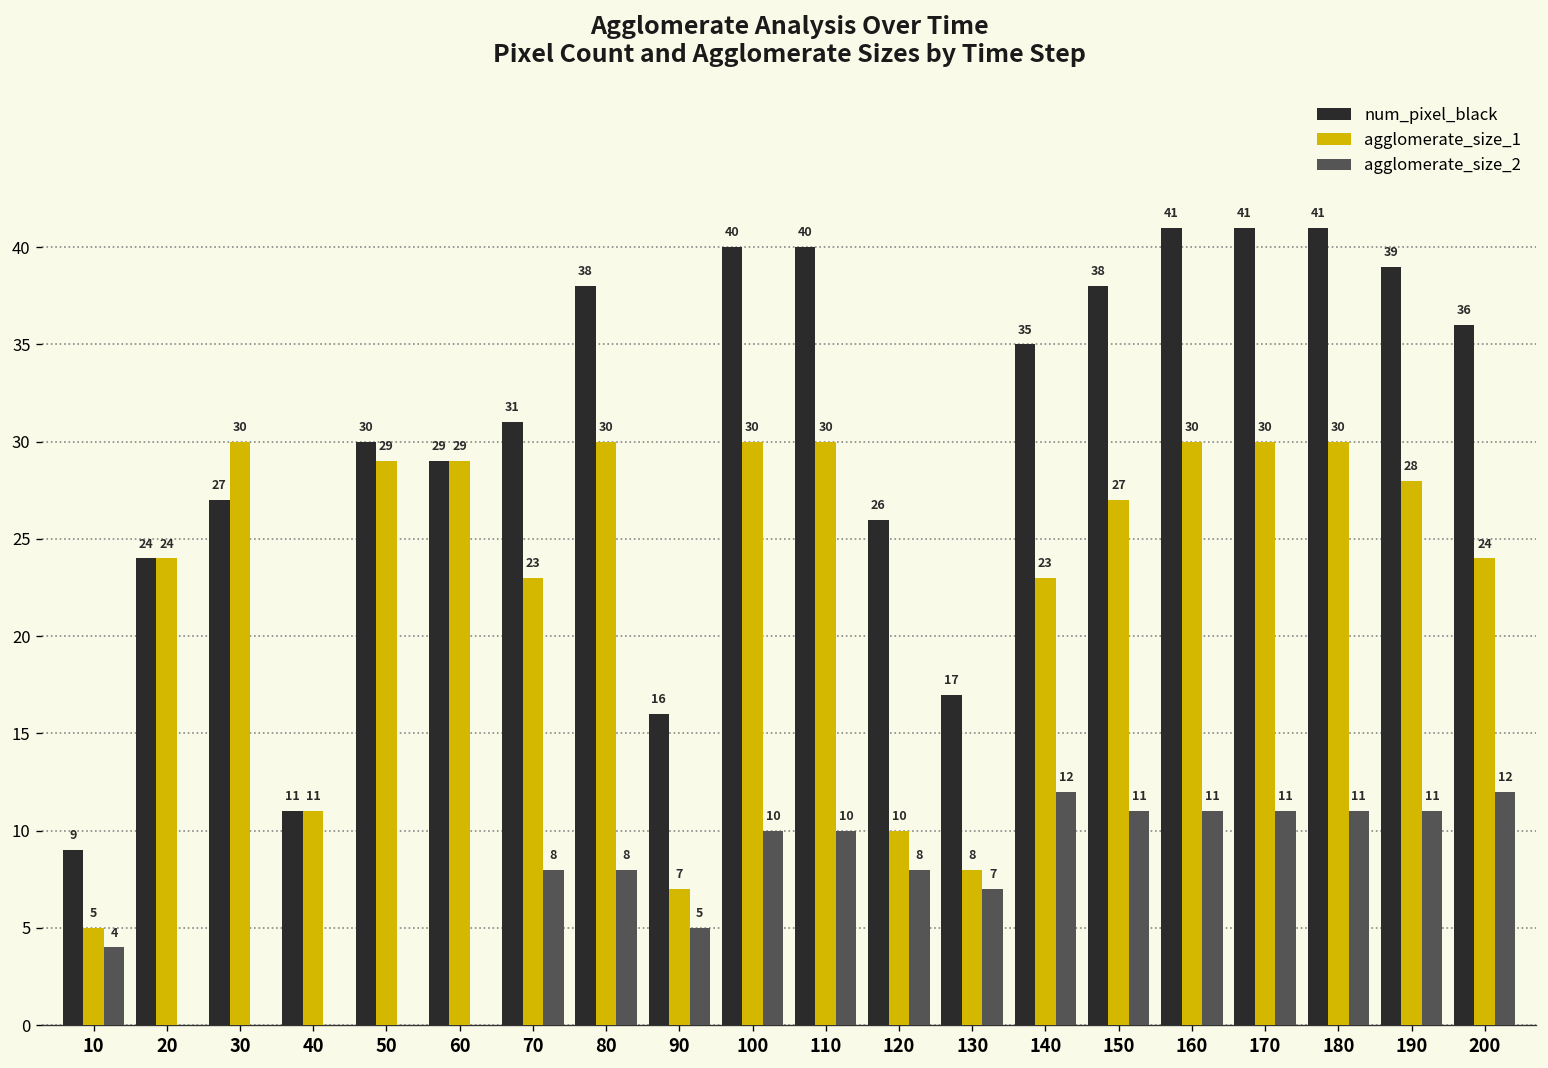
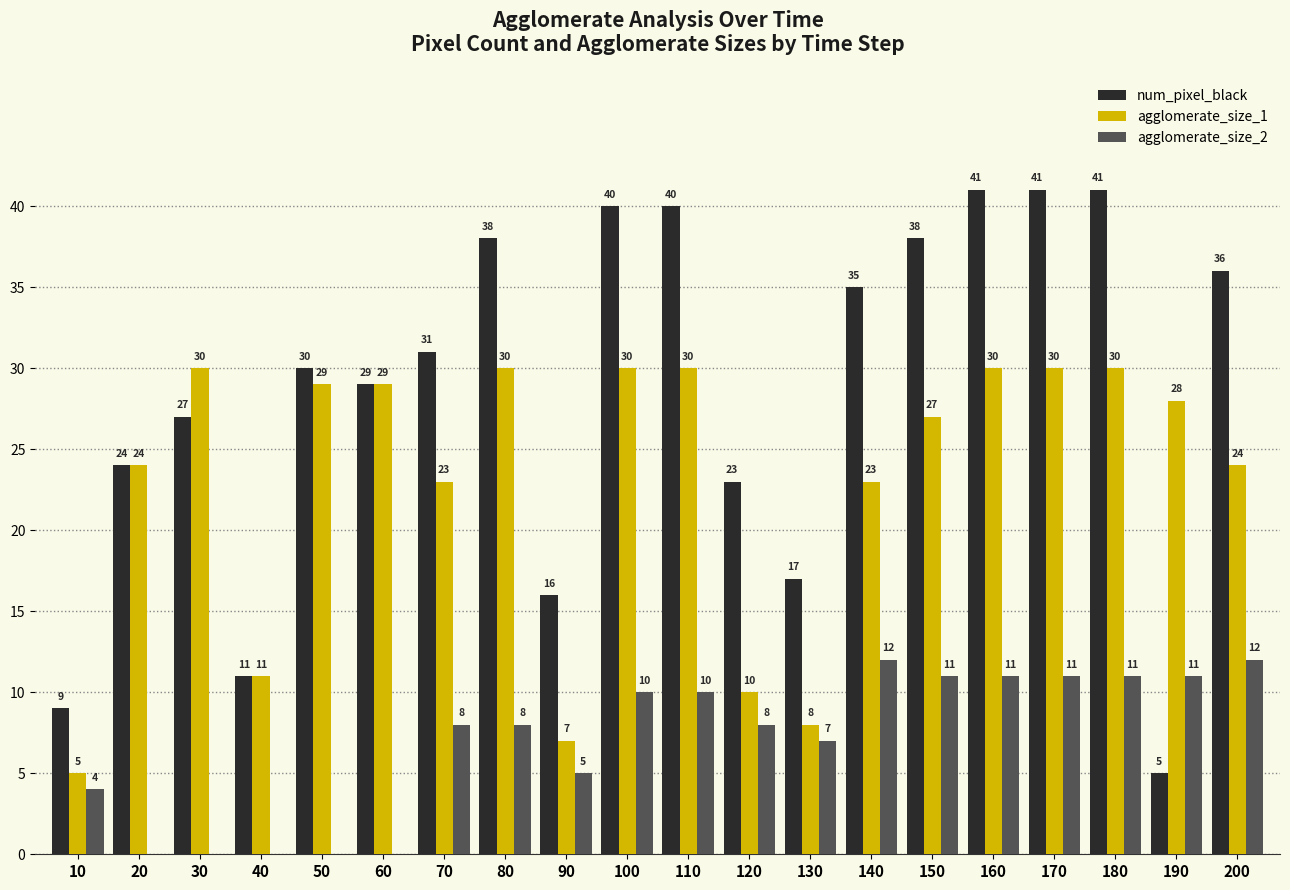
  {
    "num_pixel_black": {
      "10": 9,
      "20": 24,
      "30": 27,
      "40": 11,
      "50": 30,
      "60": 29,
      "70": 31,
      "80": 38,
      "90": 16,
      "100": 40,
      "110": 40,
-     "120": 26,
+     "120": 23,
      "130": 17,
      "140": 35,
      "150": 38,
      "160": 41,
      "170": 41,
      "180": 41,
-     "190": 39,
+     "190": 5,
      "200": 36
    },
    "agglomerate_size_1": {
      "10": 5,
      "20": 24,
      "30": 30,
      "40": 11,
      "50": 29,
      "60": 29,
      "70": 23,
      "80": 30,
      "90": 7,
      "100": 30,
      "110": 30,
      "120": 10,
      "130": 8,
      "140": 23,
      "150": 27,
      "160": 30,
      "170": 30,
      "180": 30,
      "190": 28,
      "200": 24
    },
    "agglomerate_size_2": {
      "10": 4,
      "70": 8,
      "80": 8,
      "90": 5,
      "100": 10,
      "110": 10,
      "120": 8,
      "130": 7,
      "140": 12,
      "150": 11,
      "160": 11,
      "170": 11,
      "180": 11,
      "190": 11,
      "200": 12
    }
  }
